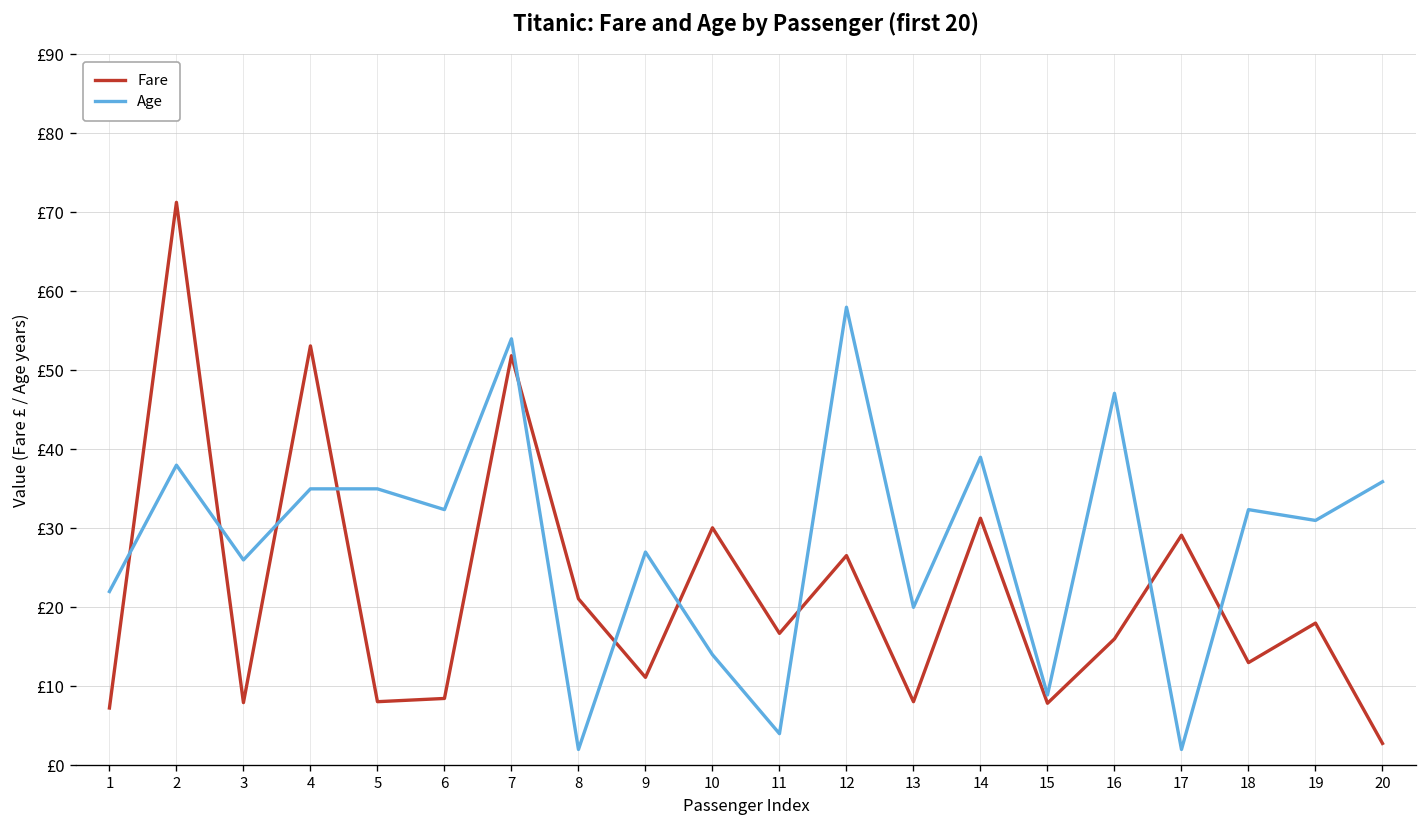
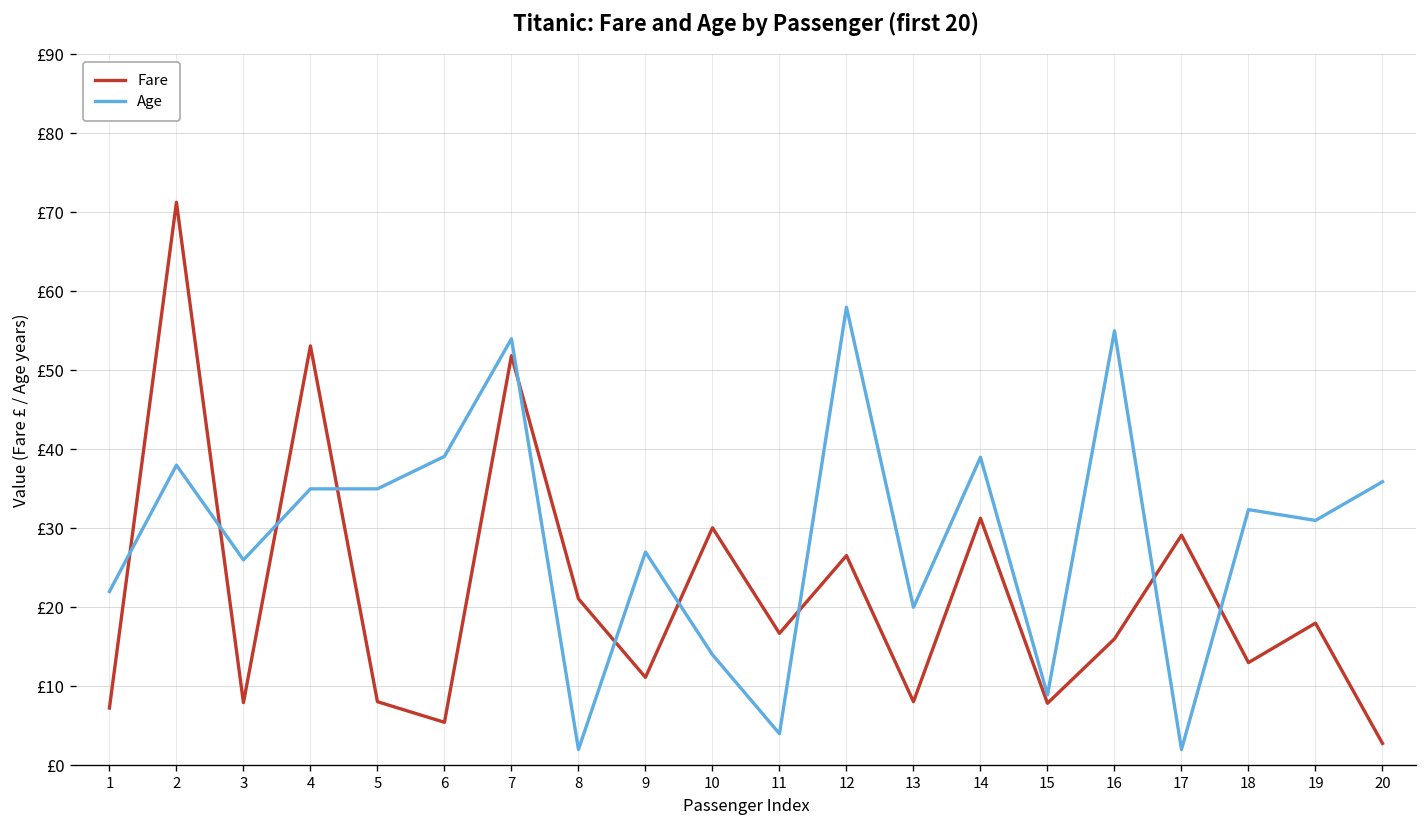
  {
    "Fare": {
      "1": "£7",
      "2": "£71",
      "3": "£8",
      "4": "£53",
      "5": "£8",
-     "6": "£8",
+     "6": "£5",
      "7": "£52",
      "8": "£21",
      "9": "£11",
      "10": "£30",
      "11": "£17",
      "12": "£27",
      "13": "£8",
      "14": "£31",
      "15": "£8",
      "16": "£16",
      "17": "£29",
      "18": "£13",
      "19": "£18",
      "20": "£3"
    },
    "Age": {
      "1": "£22",
      "2": "£38",
      "3": "£26",
      "4": "£35",
      "5": "£35",
-     "6": "£32",
+     "6": "£39",
      "7": "£54",
      "8": "£2",
      "9": "£27",
      "10": "£14",
      "11": "£4",
      "12": "£58",
      "13": "£20",
      "14": "£39",
      "15": "£9",
-     "16": "£47",
+     "16": "£55",
      "17": "£2",
      "18": "£32",
      "19": "£31",
      "20": "£36"
    }
  }
